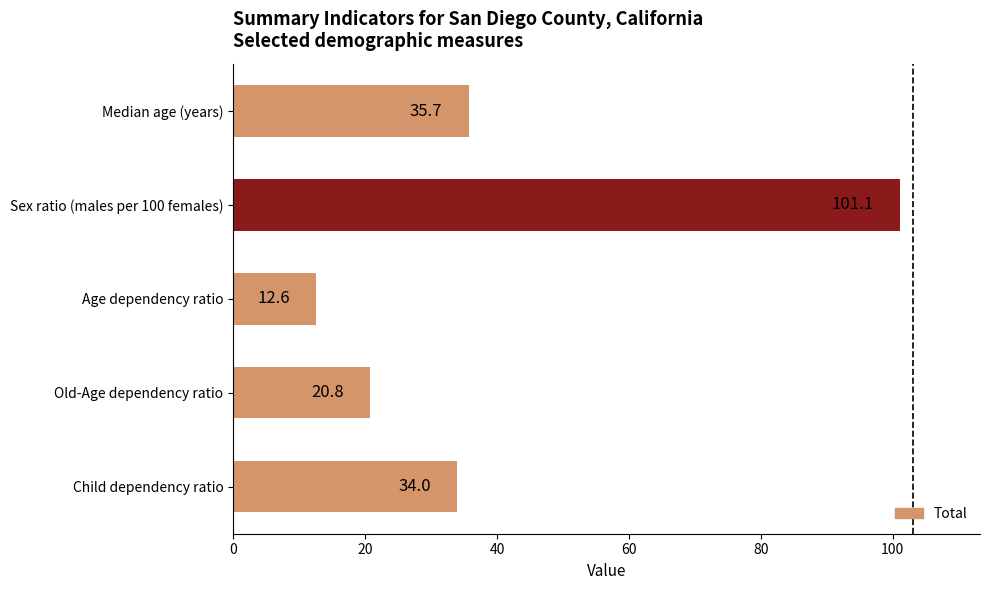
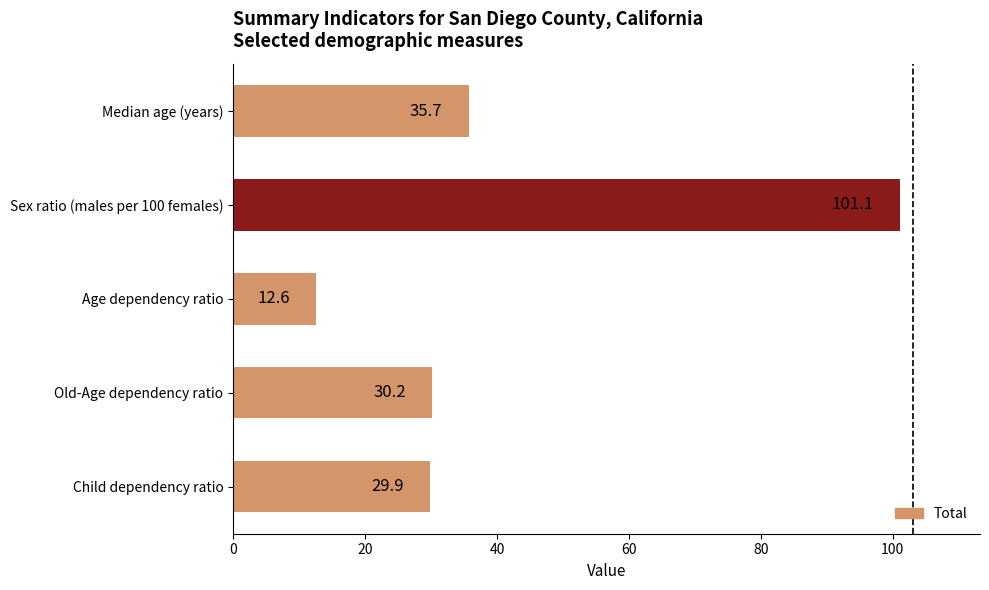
  {
    "Median age (years)": 35.7,
    "Sex ratio (males per 100 females)": 101.1,
    "Age dependency ratio": 12.6,
-   "Old-Age dependency ratio": 20.8,
-   "Child dependency ratio": 34.0
+   "Old-Age dependency ratio": 30.2,
+   "Child dependency ratio": 29.9
  }
